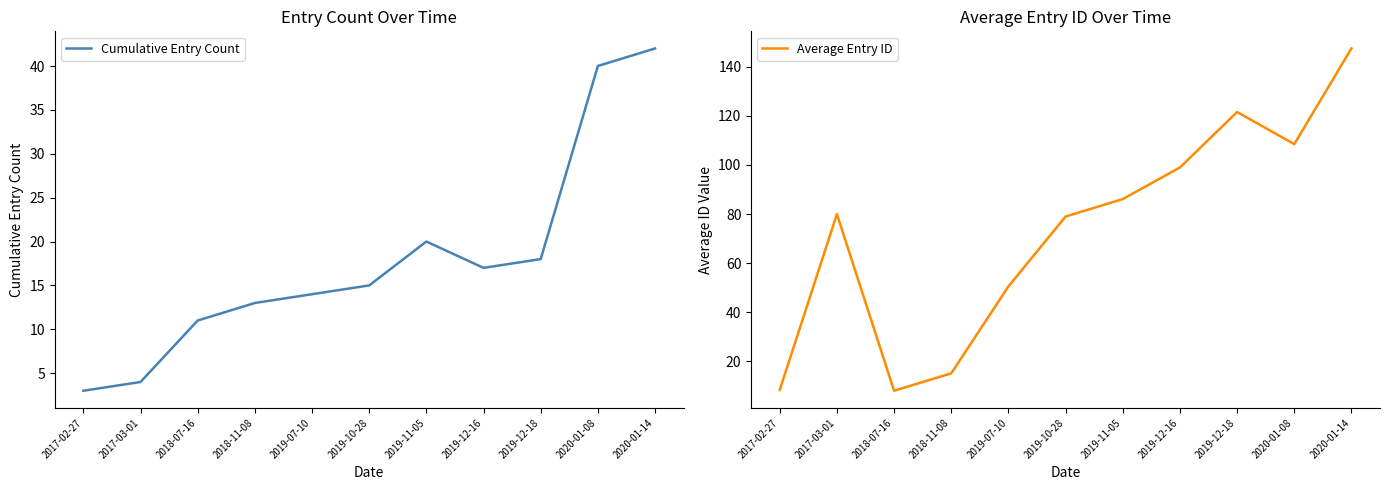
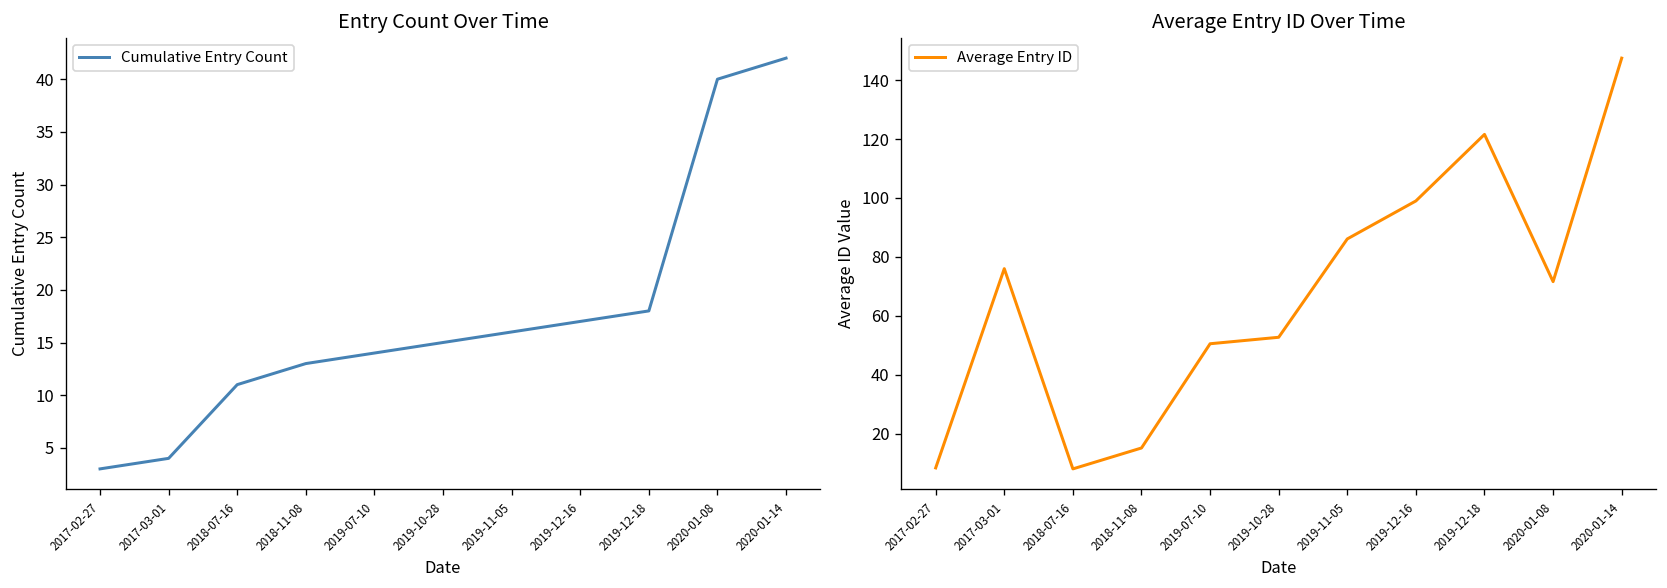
  {
    "Entry Count Over Time": {
      "2017-02-27": 3,
      "2017-03-01": 4,
      "2018-07-16": 11,
      "2018-11-08": 13,
      "2019-07-10": 14,
      "2019-10-28": 15,
-     "2019-11-05": 20,
+     "2019-11-05": 16,
      "2019-12-16": 17,
      "2019-12-18": 18,
      "2020-01-08": 40,
      "2020-01-14": 42
    },
    "Average Entry ID Over Time": {
      "2017-02-27": 8,
-     "2017-03-01": 80,
+     "2017-03-01": 76,
      "2018-07-16": 8,
      "2018-11-08": 15,
      "2019-07-10": 51,
-     "2019-10-28": 79,
+     "2019-10-28": 53,
      "2019-11-05": 86,
      "2019-12-16": 99,
      "2019-12-18": 122,
-     "2020-01-08": 109,
+     "2020-01-08": 72,
      "2020-01-14": 148
    }
  }
